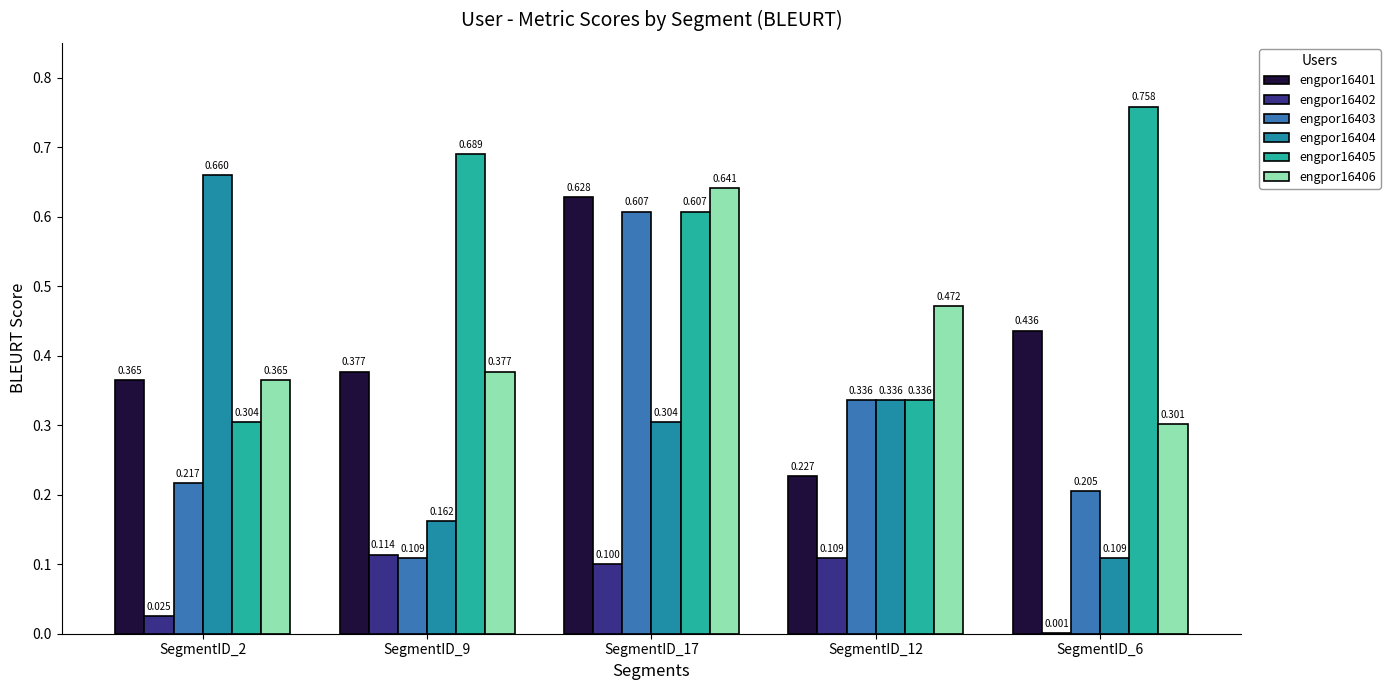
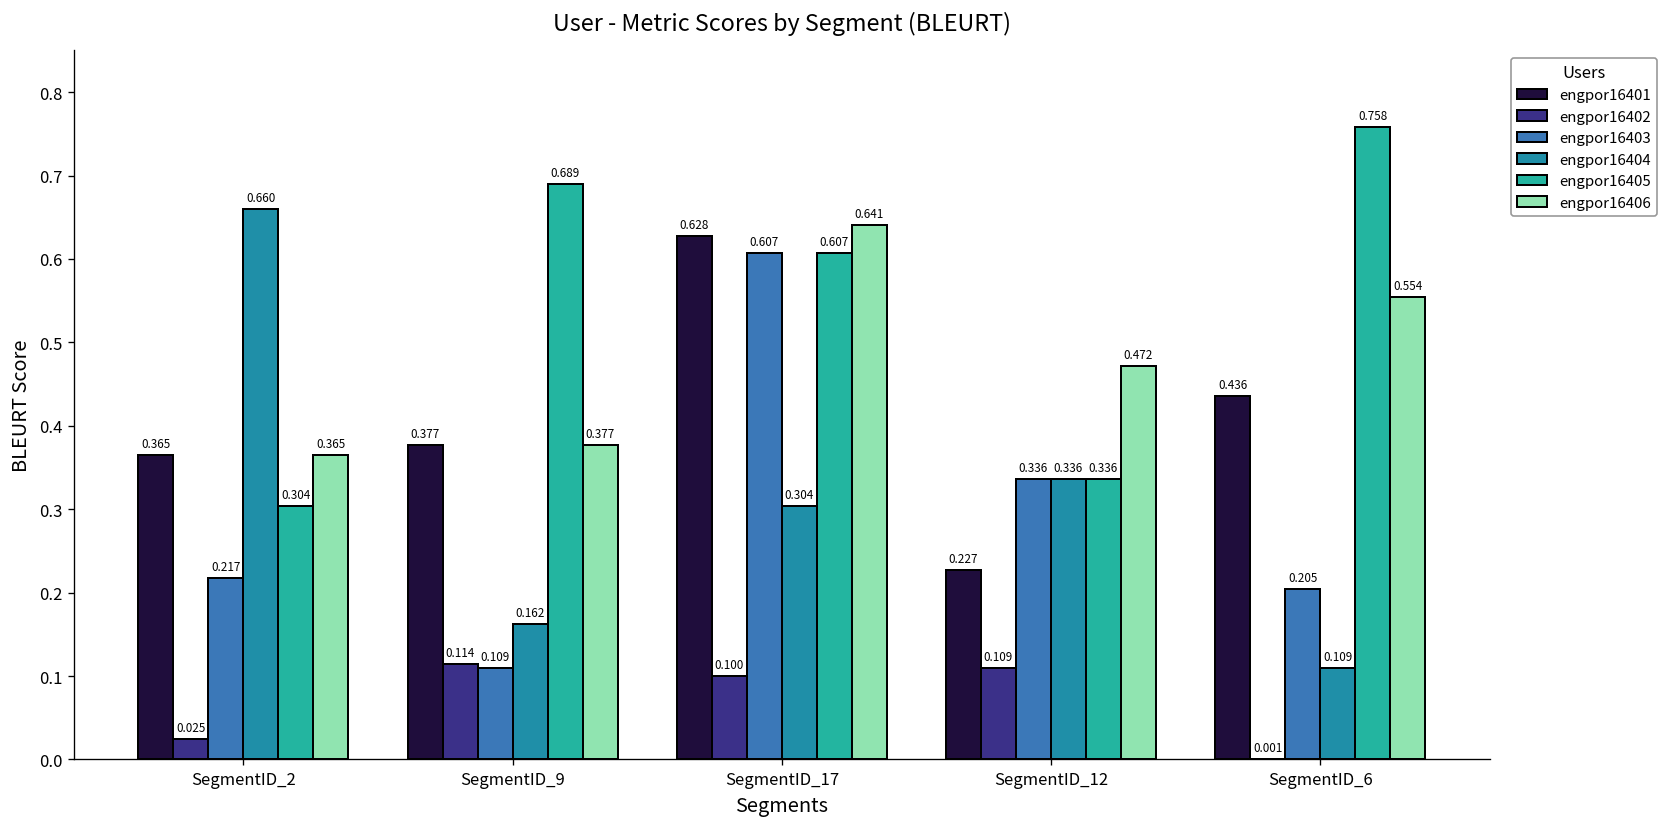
  {
    "engpor16401": {
      "SegmentID_2": 0.365,
      "SegmentID_9": 0.377,
      "SegmentID_17": 0.628,
      "SegmentID_12": 0.227,
      "SegmentID_6": 0.436
    },
    "engpor16402": {
      "SegmentID_2": 0.025,
      "SegmentID_9": 0.114,
      "SegmentID_17": 0.100,
      "SegmentID_12": 0.109,
      "SegmentID_6": 0.001
    },
    "engpor16406": {
      "SegmentID_2": 0.365,
      "SegmentID_9": 0.377,
      "SegmentID_17": 0.641,
      "SegmentID_12": 0.472,
-     "SegmentID_6": 0.301
+     "SegmentID_6": 0.554
    }
  }
